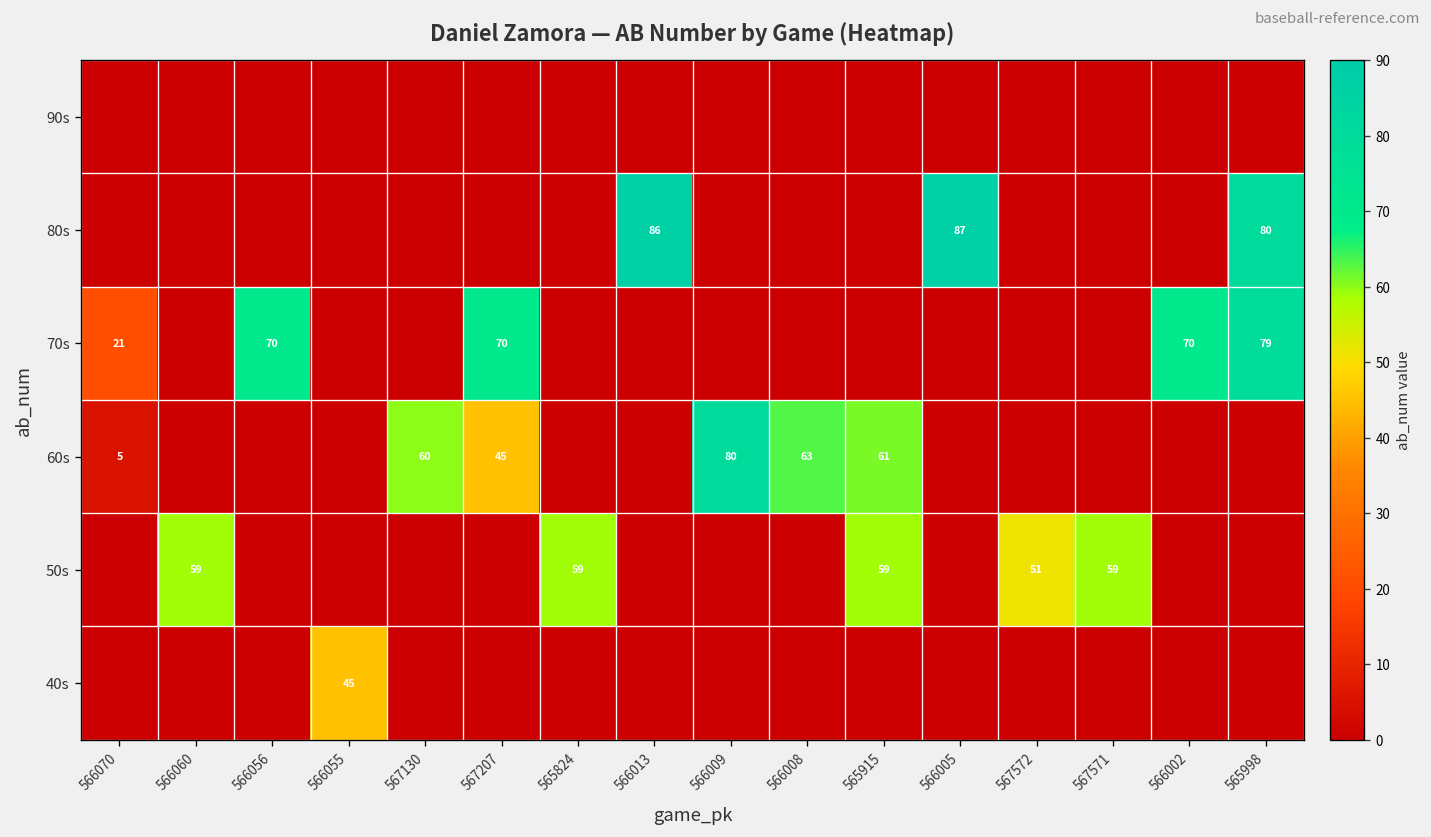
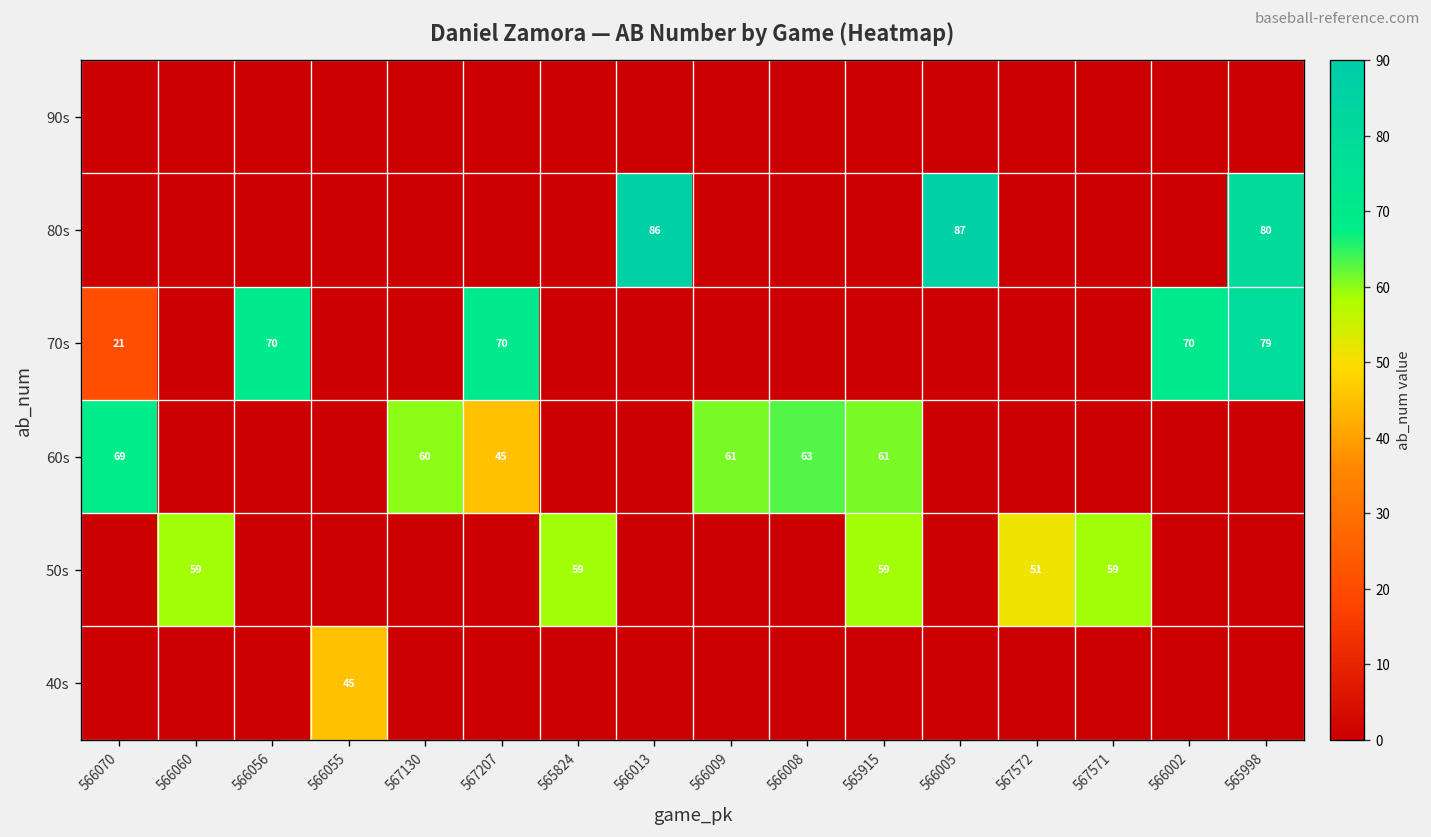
  {
    "80s": {
      "566013": 86,
      "566005": 87,
      "565998": 80
    },
    "70s": {
      "566070": 21,
      "566056": 70,
      "567207": 70,
      "566002": 70,
      "565998": 79
    },
    "60s": {
-     "566070": 5,
+     "566070": 69,
      "567130": 60,
      "567207": 45,
-     "566009": 80,
+     "566009": 61,
      "566008": 63,
      "565915": 61
    },
    "50s": {
      "566060": 59,
      "565824": 59,
      "565915": 59,
      "567572": 51,
      "567571": 59
    },
    "40s": {
      "566055": 45
    }
  }
